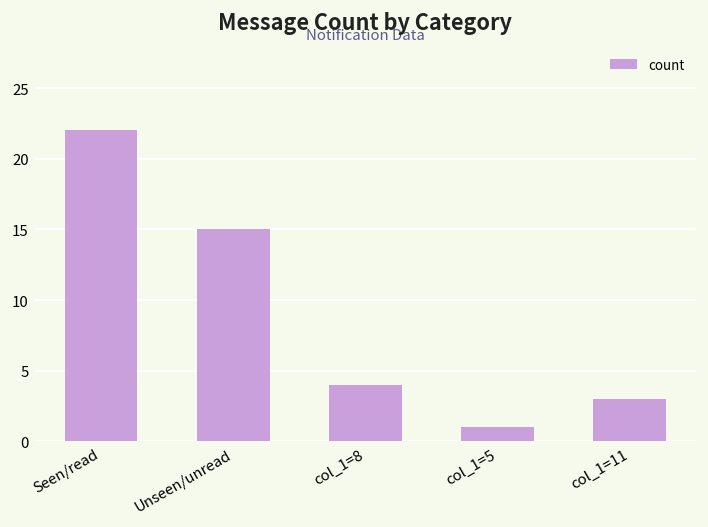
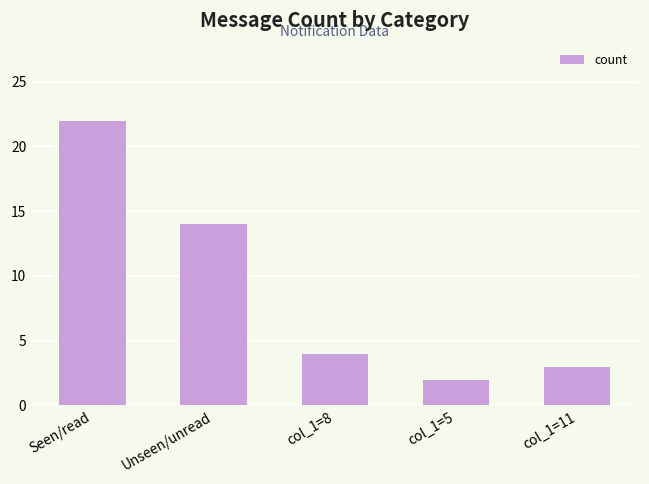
  {
    "Seen/read": 22,
-   "Unseen/unread": 15,
+   "Unseen/unread": 14,
    "col_1=8": 4,
-   "col_1=5": 1,
+   "col_1=5": 2,
    "col_1=11": 3
  }
